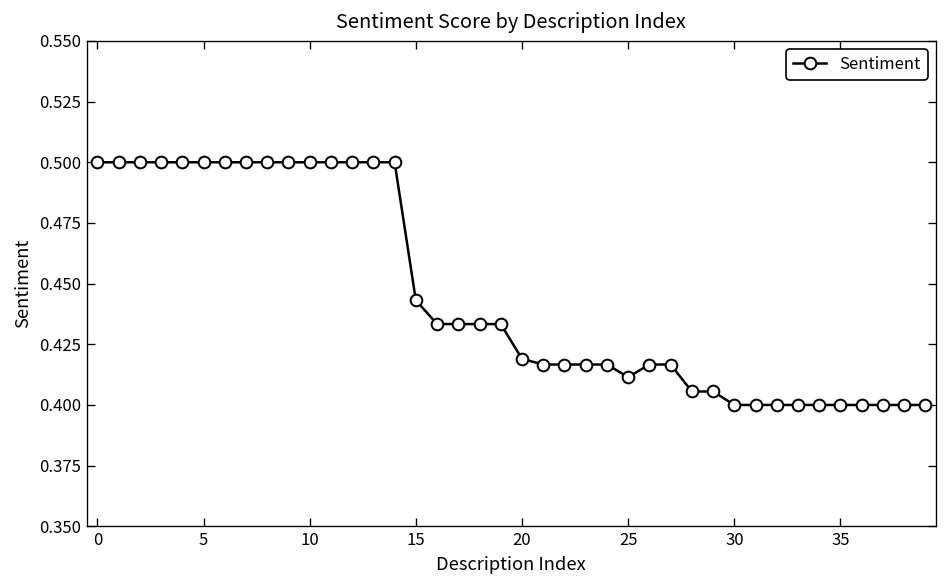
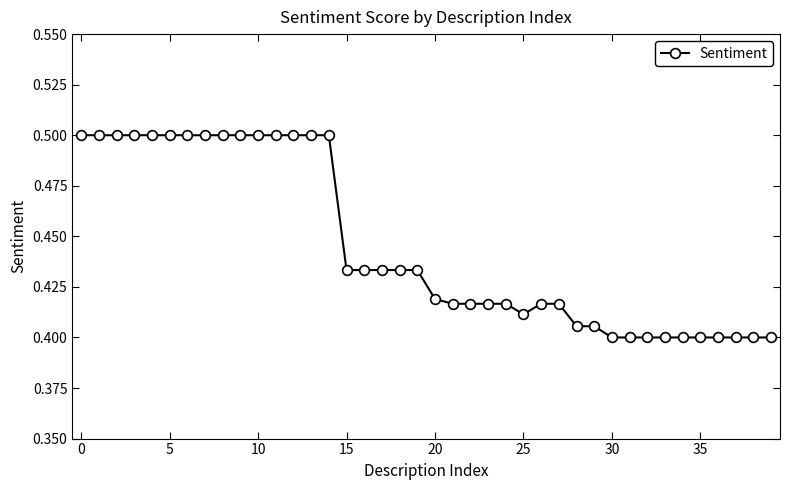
  {
    "0": 0.500,
    "5": 0.500,
    "10": 0.500,
-   "15": 0.443,
+   "15": 0.433,
    "20": 0.419,
    "25": 0.411,
    "30": 0.400,
    "35": 0.400
  }
